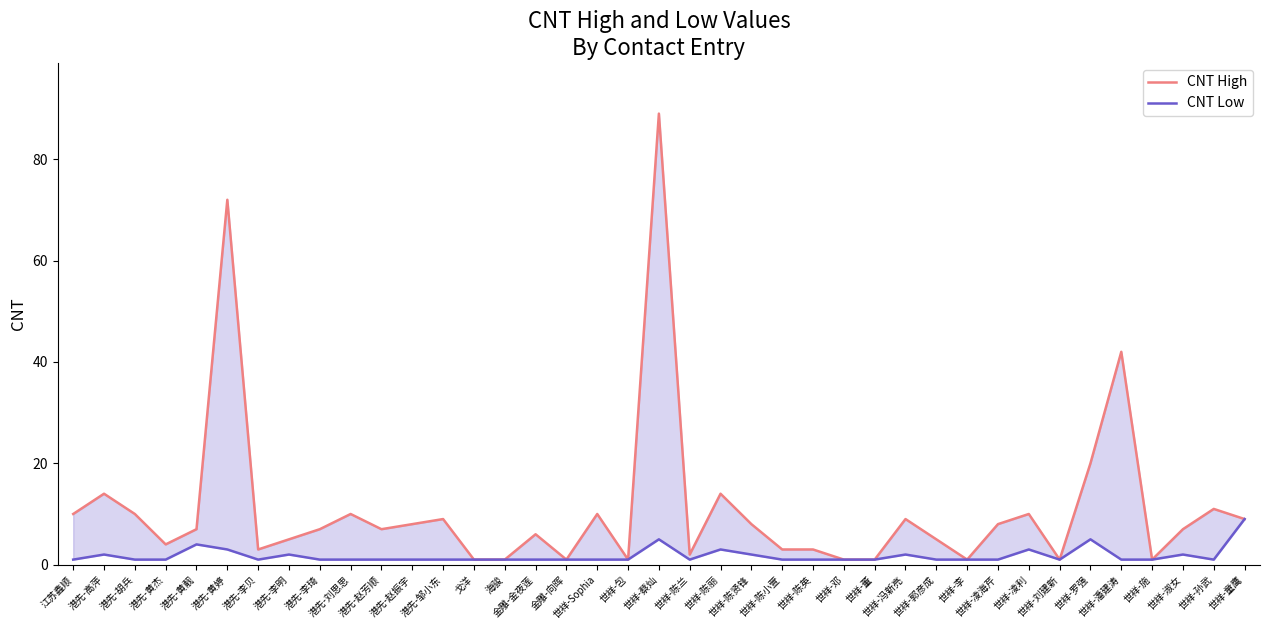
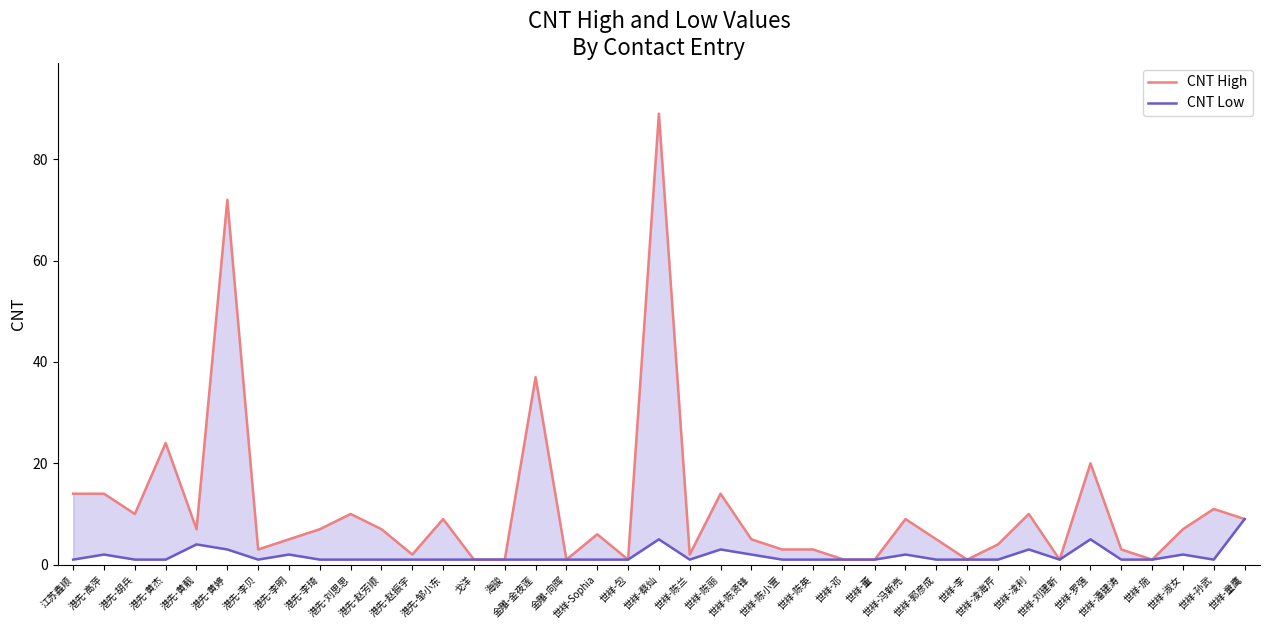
  {
    "CNT High": {
-     "江苏鑫顺": 10,
+     "江苏鑫顺": 14,
      "港先-高萍": 14,
      "港先-胡兵": 10,
-     "港先-黄杰": 4,
+     "港先-黄杰": 24,
      "港先-黄靓": 7,
      "港先-黄婷": 72,
      "港先-李贝": 3,
      "港先-李明": 5,
      "港先-李琦": 7,
      "港先-刘思思": 10,
      "港先-赵芳顺": 7,
-     "港先-赵振宇": 8,
+     "港先-赵振宇": 2,
      "港先-邹小东": 9,
-     "金雕-金夜莲": 6,
-     "世祥-Sophia": 10,
+     "金雕-金夜莲": 37,
+     "世祥-Sophia": 6,
      "世祥-蔡灿": 89,
      "世祥-陈兰": 2,
      "世祥-陈丽": 14,
-     "世祥-陈贤锋": 8,
+     "世祥-陈贤锋": 5,
      "世祥-陈小萱": 3,
      "世祥-陈英": 3,
      "世祥-冯新亮": 9,
      "世祥-郭彦成": 5,
-     "世祥-凌海芹": 8,
+     "世祥-凌海芹": 4,
      "世祥-凌利": 10,
      "世祥-罗强": 20,
-     "世祥-潘建涛": 42,
+     "世祥-潘建涛": 3,
      "世祥-淑女": 7,
      "世祥-孙武": 11
    },
    "CNT Low": {
      "江苏鑫顺": 1,
      "港先-高萍": 2,
      "港先-胡兵": 1,
      "港先-黄杰": 1,
      "港先-黄靓": 4,
      "港先-黄婷": 3,
      "港先-李贝": 1,
      "港先-李明": 2,
      "港先-李琦": 1,
      "港先-刘思思": 1,
      "港先-赵芳顺": 1,
      "港先-赵振宇": 1,
      "港先-邹小东": 1,
      "金雕-金夜莲": 1,
      "世祥-Sophia": 1,
      "世祥-蔡灿": 5,
      "世祥-陈兰": 1,
      "世祥-陈丽": 3,
      "世祥-陈贤锋": 2,
      "世祥-陈小萱": 1,
      "世祥-陈英": 1,
      "世祥-冯新亮": 2,
      "世祥-郭彦成": 1,
      "世祥-凌海芹": 1,
      "世祥-凌利": 3,
      "世祥-罗强": 5,
      "世祥-潘建涛": 1,
      "世祥-淑女": 2,
      "世祥-孙武": 1
    }
  }
